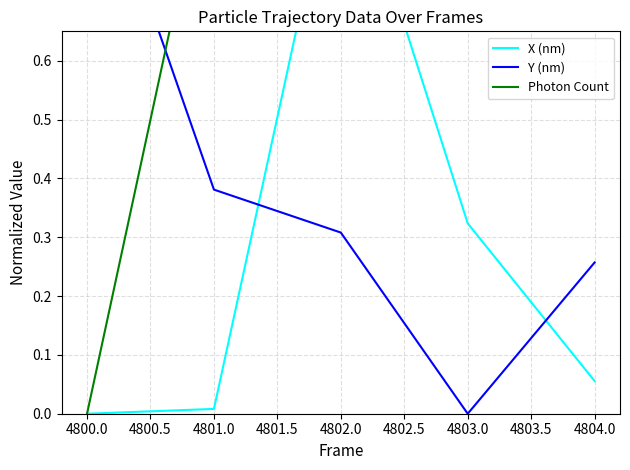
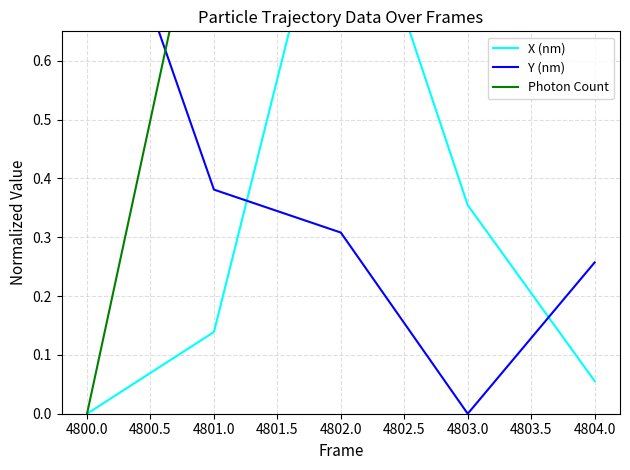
  {
    "X (nm)": {
-     "4801.0": 0.01,
-     "4803.0": 0.32,
+     "4801.0": 0.14,
+     "4803.0": 0.35,
      "4804.0": 0.06
    },
    "Y (nm)": {
      "4801.0": 0.38,
      "4802.0": 0.31,
      "4803.0": 0.00,
      "4804.0": 0.26
    }
  }
